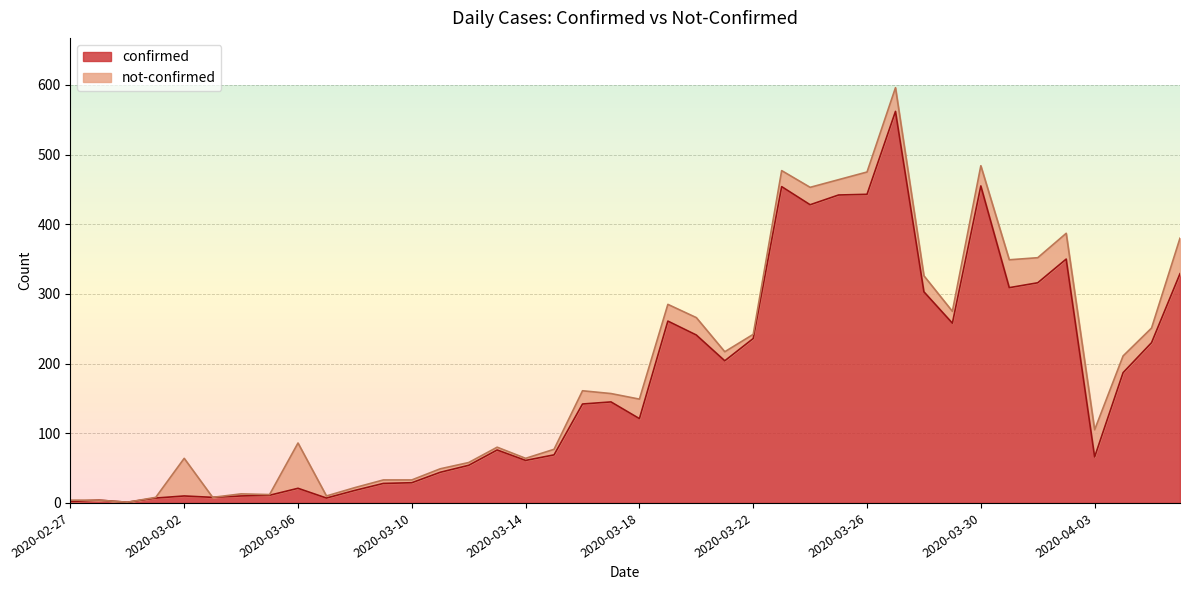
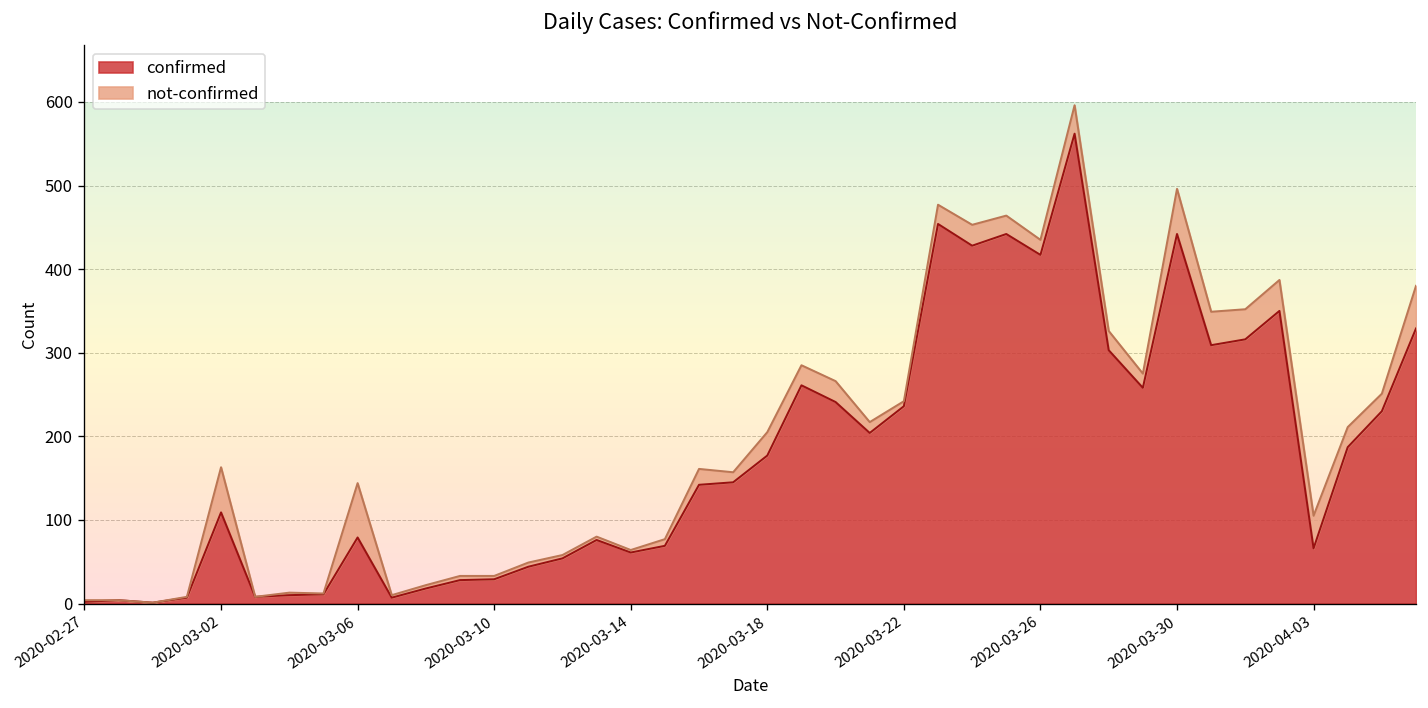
  {
    "confirmed": {
-     "2020-03-02": 10,
-     "2020-03-06": 20,
+     "2020-03-02": 110,
+     "2020-03-06": 80,
      "2020-03-10": 30,
-     "2020-03-18": 120,
+     "2020-03-18": 180,
      "2020-03-22": 240,
-     "2020-03-26": 440,
-     "2020-03-30": 460,
+     "2020-03-26": 420,
+     "2020-03-30": 440,
      "2020-04-03": 70
    },
    "not-confirmed": {
      "2020-03-02": 50,
      "2020-03-06": 70,
      "2020-03-10": 0,
      "2020-03-18": 30,
      "2020-03-22": 10,
-     "2020-03-26": 30,
-     "2020-03-30": 30,
+     "2020-03-26": 20,
+     "2020-03-30": 50,
      "2020-04-03": 40
    }
  }
